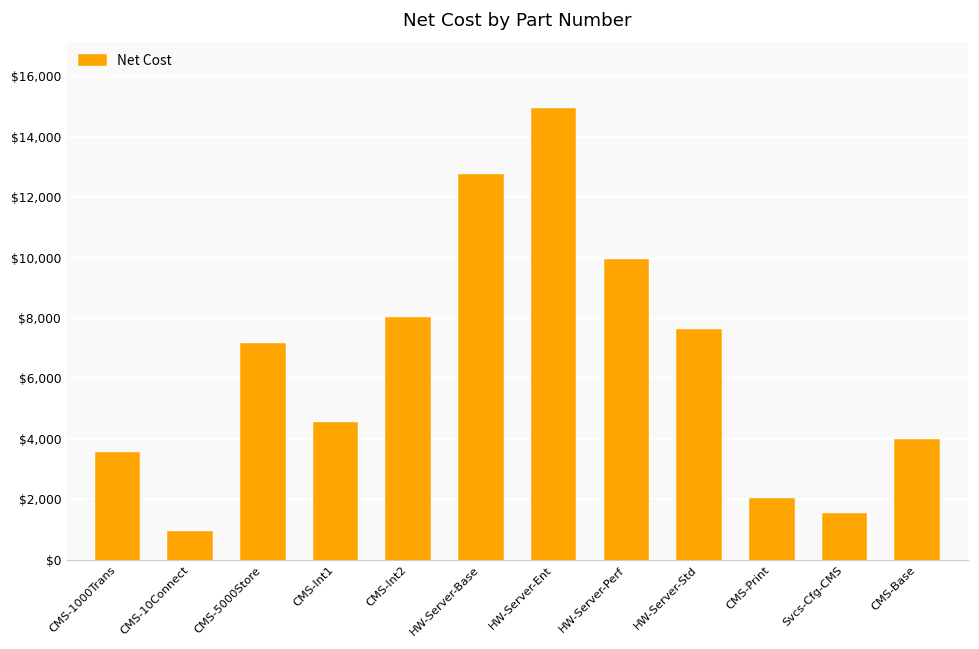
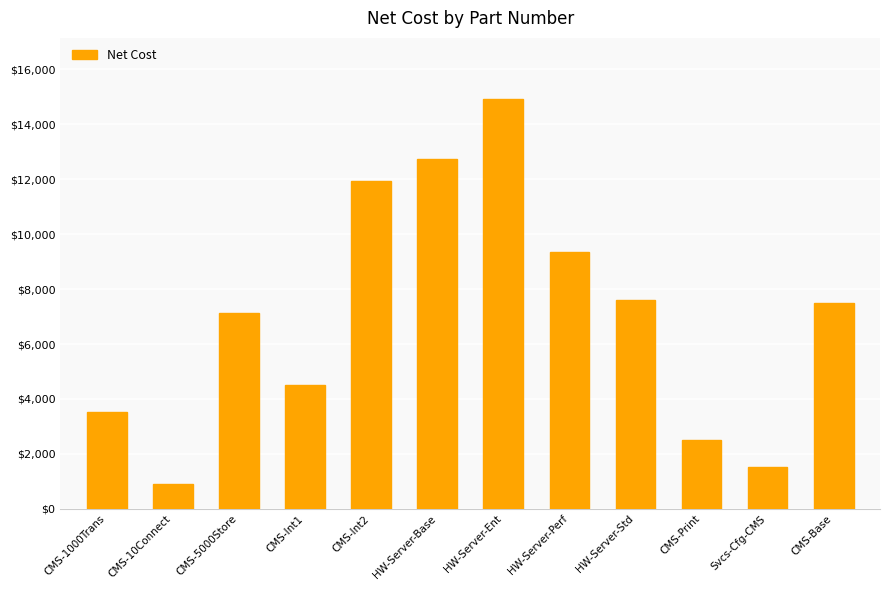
  {
    "CMS-1000Trans": "$3,500",
    "CMS-10Connect": "$900",
    "CMS-5000Store": "$7,100",
    "CMS-Int1": "$4,500",
-   "CMS-Int2": "$8,000",
+   "CMS-Int2": "$11,900",
    "HW-Server-Base": "$12,700",
    "HW-Server-Ent": "$14,900",
-   "HW-Server-Perf": "$9,900",
+   "HW-Server-Perf": "$9,400",
    "HW-Server-Std": "$7,600",
-   "CMS-Print": "$2,000",
+   "CMS-Print": "$2,500",
    "Svcs-Cfg-CMS": "$1,500",
-   "CMS-Base": "$4,000"
+   "CMS-Base": "$7,500"
  }
